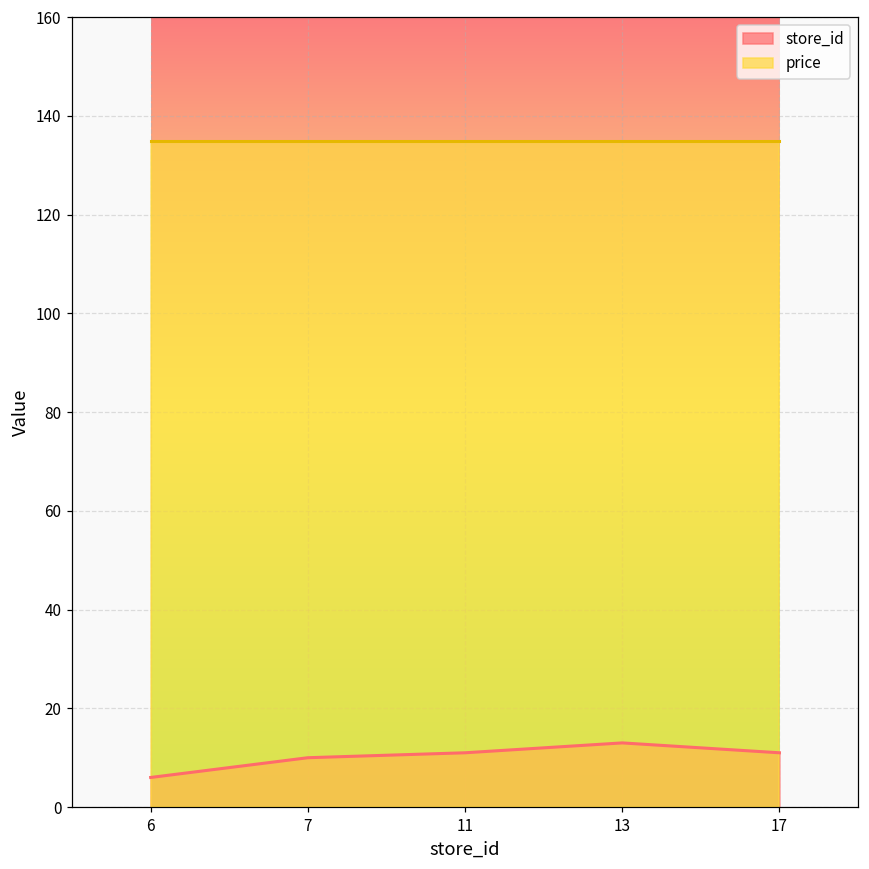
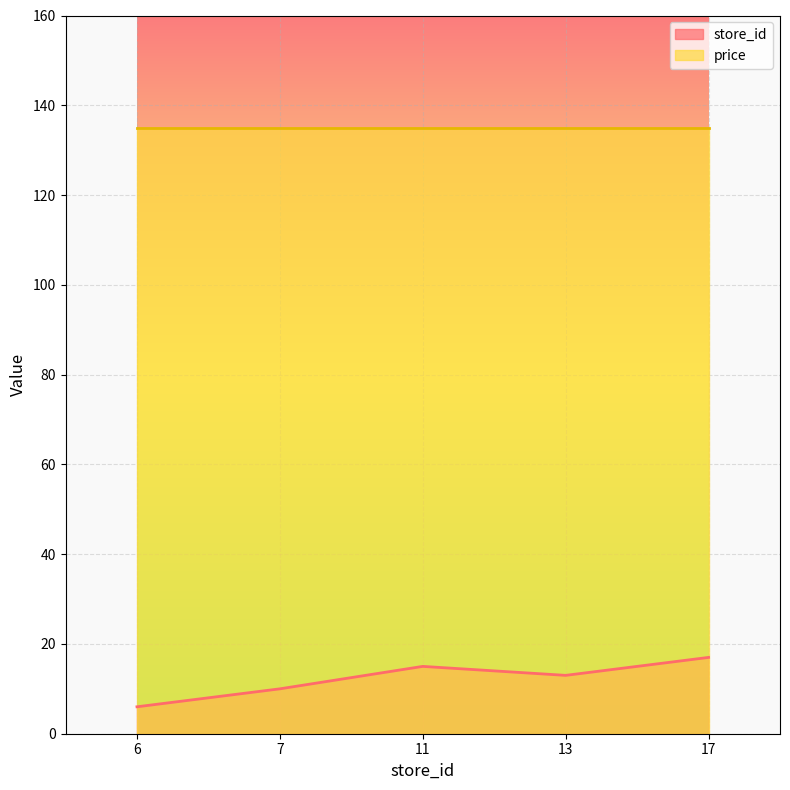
  {
    "store_id": {
      "6": 6,
      "7": 10,
-     "11": 11,
+     "11": 15,
      "13": 13,
-     "17": 11
+     "17": 17
    },
    "price": {
      "6": 135,
      "7": 135,
      "11": 135,
      "13": 135,
      "17": 135
    }
  }
